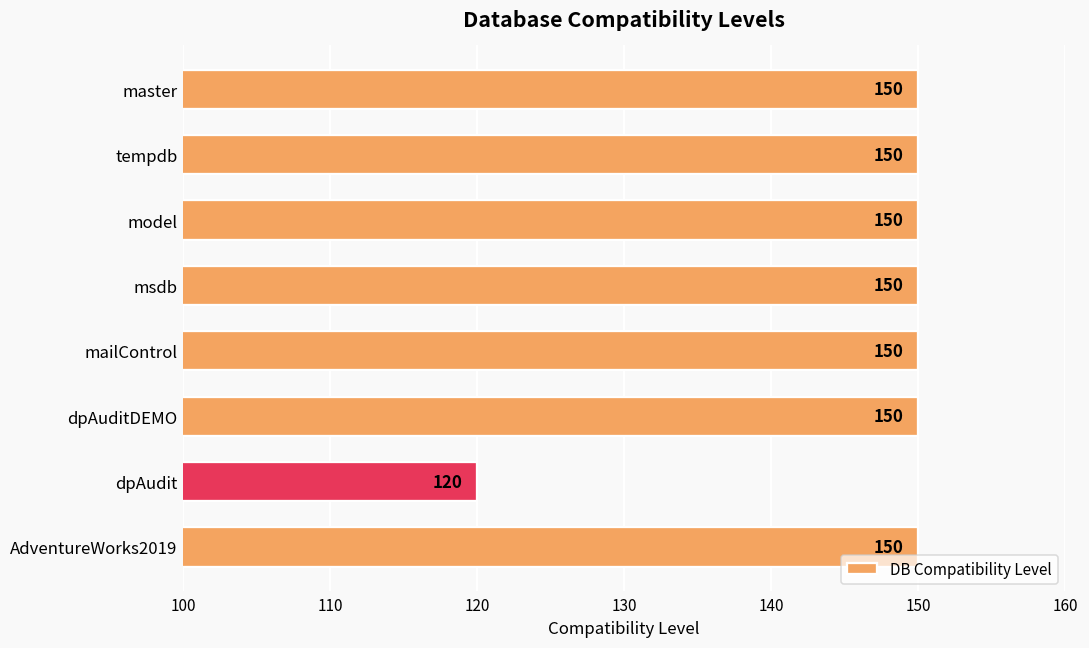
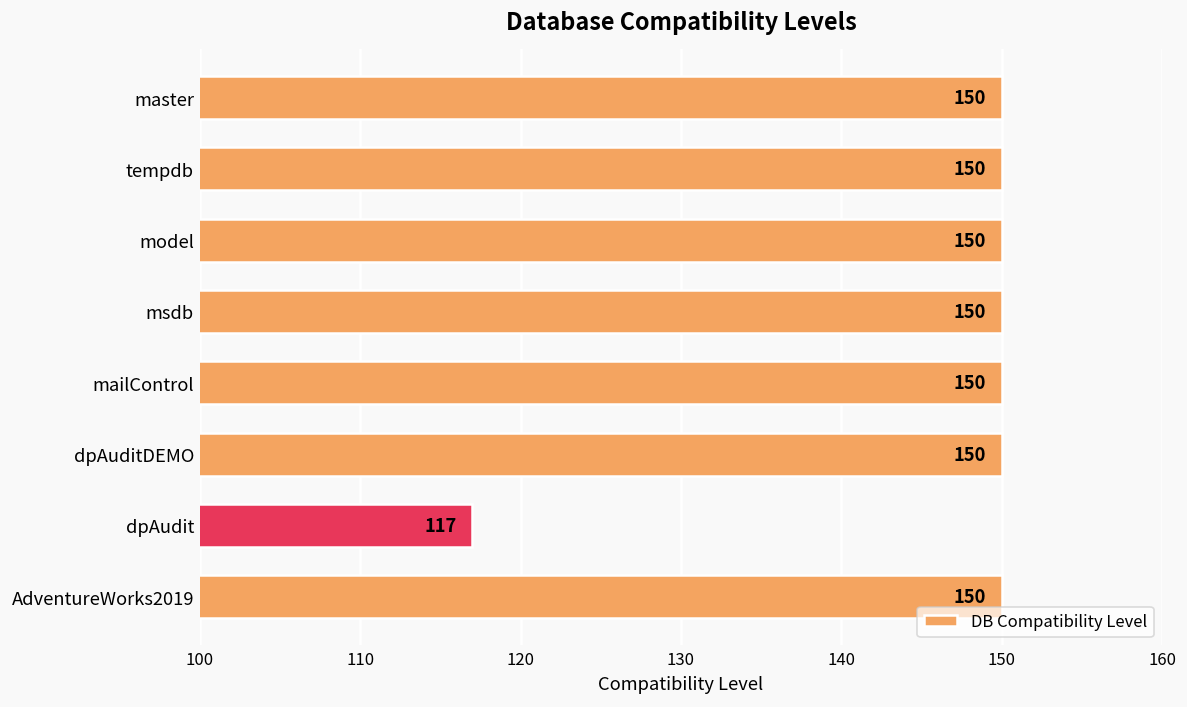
  {
    "master": 150,
    "tempdb": 150,
    "model": 150,
    "msdb": 150,
    "mailControl": 150,
    "dpAuditDEMO": 150,
-   "dpAudit": 120,
+   "dpAudit": 117,
    "AdventureWorks2019": 150
  }
